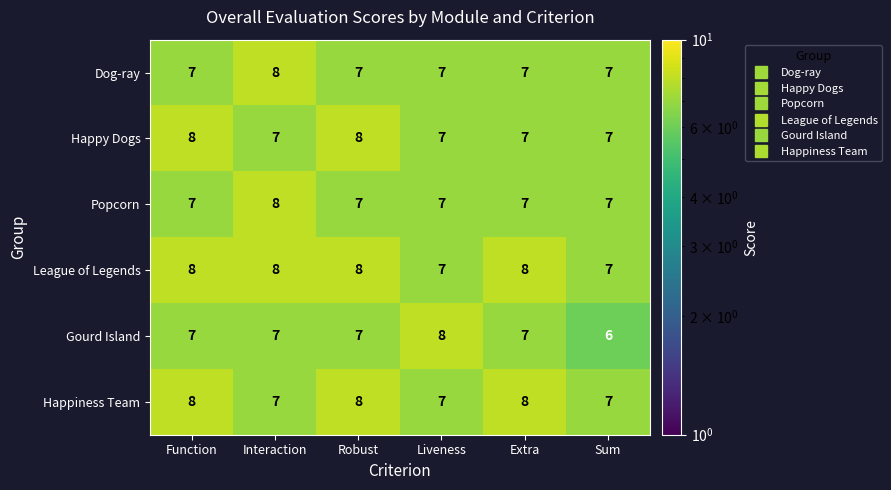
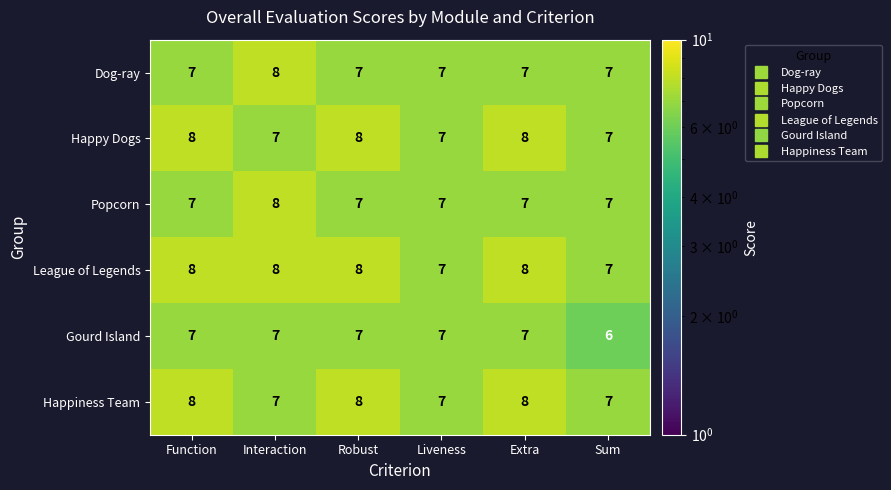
  {
    "Dog-ray": {
      "Function": 7,
      "Interaction": 8,
      "Robust": 7,
      "Liveness": 7,
      "Extra": 7,
      "Sum": 7
    },
    "Happy Dogs": {
      "Function": 8,
      "Interaction": 7,
      "Robust": 8,
      "Liveness": 7,
-     "Extra": 7,
+     "Extra": 8,
      "Sum": 7
    },
    "Popcorn": {
      "Function": 7,
      "Interaction": 8,
      "Robust": 7,
      "Liveness": 7,
      "Extra": 7,
      "Sum": 7
    },
    "League of Legends": {
      "Function": 8,
      "Interaction": 8,
      "Robust": 8,
      "Liveness": 7,
      "Extra": 8,
      "Sum": 7
    },
    "Gourd Island": {
      "Function": 7,
      "Interaction": 7,
      "Robust": 7,
-     "Liveness": 8,
+     "Liveness": 7,
      "Extra": 7,
      "Sum": 6
    },
    "Happiness Team": {
      "Function": 8,
      "Interaction": 7,
      "Robust": 8,
      "Liveness": 7,
      "Extra": 8,
      "Sum": 7
    }
  }
